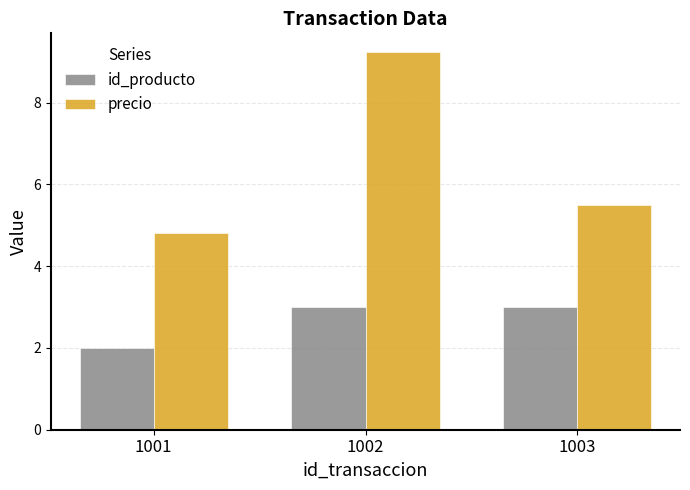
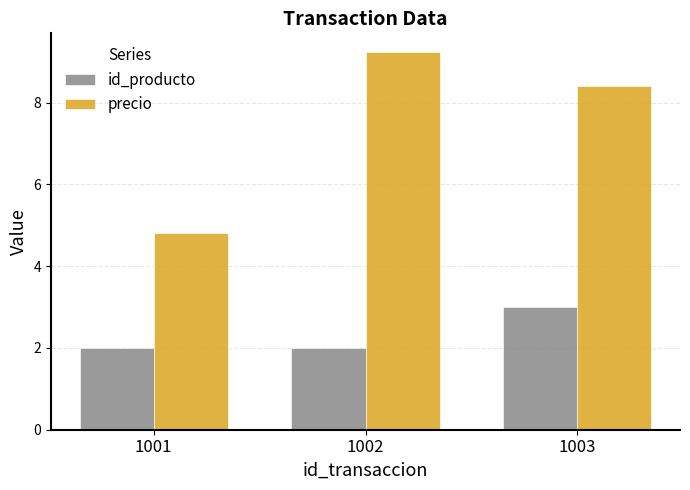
  {
    "id_producto": {
      "1001": 2,
-     "1002": 3,
+     "1002": 2,
      "1003": 3
    },
    "precio": {
      "1001": 4.8,
      "1002": 9.2,
-     "1003": 5.5
+     "1003": 8.4
    }
  }
